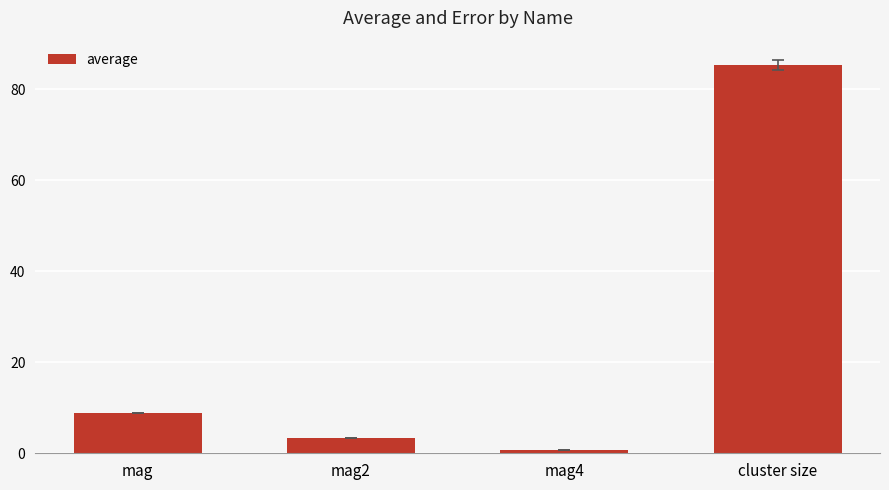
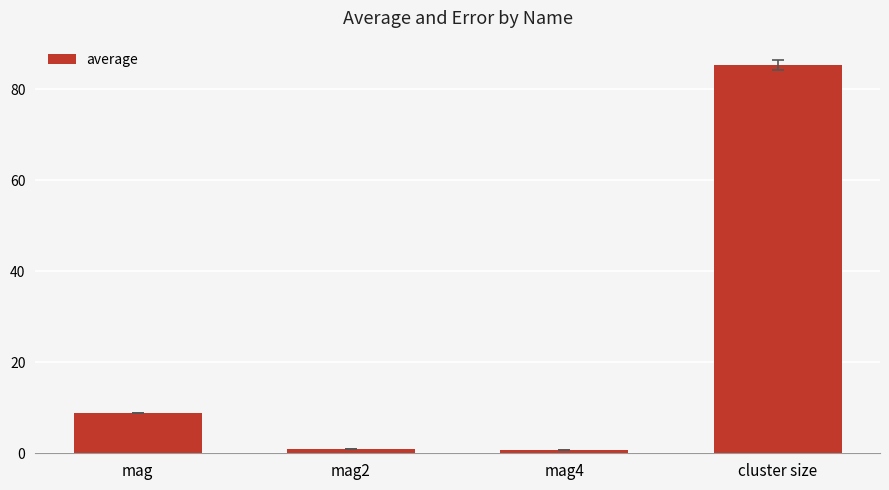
  {
    "average": {
      "mag": 9,
-     "mag2": 3,
+     "mag2": 1,
      "mag4": 1,
      "cluster size": 85
    }
  }
